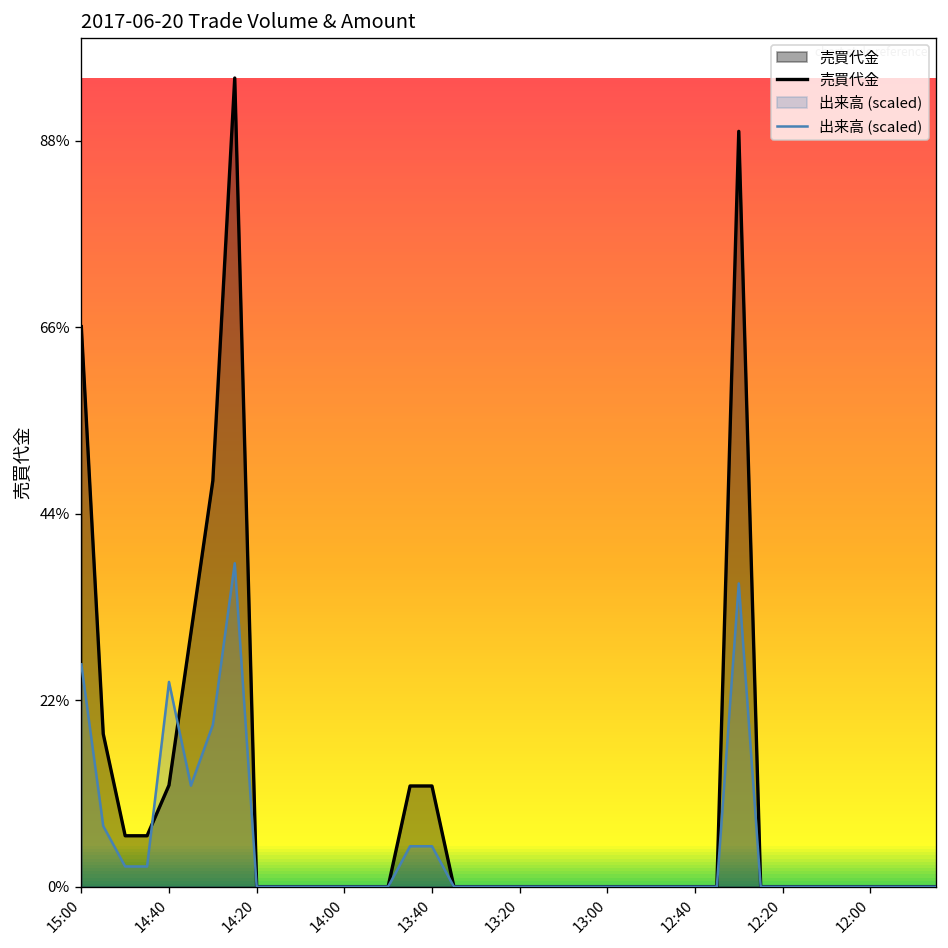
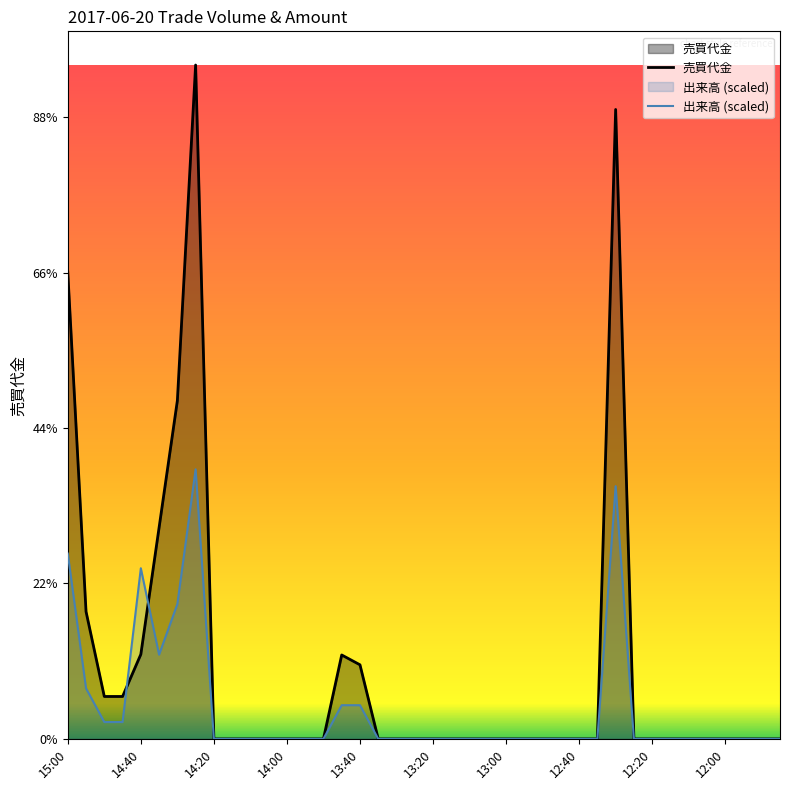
  {
    "売買代金": {
      "15:00": "66%",
      "14:40": "12%",
-     "13:40": "12%"
+     "13:40": "10%"
    },
    "出来高 (scaled)": {
      "15:00": "26%",
      "14:40": "24%",
      "13:40": "5%"
    }
  }
